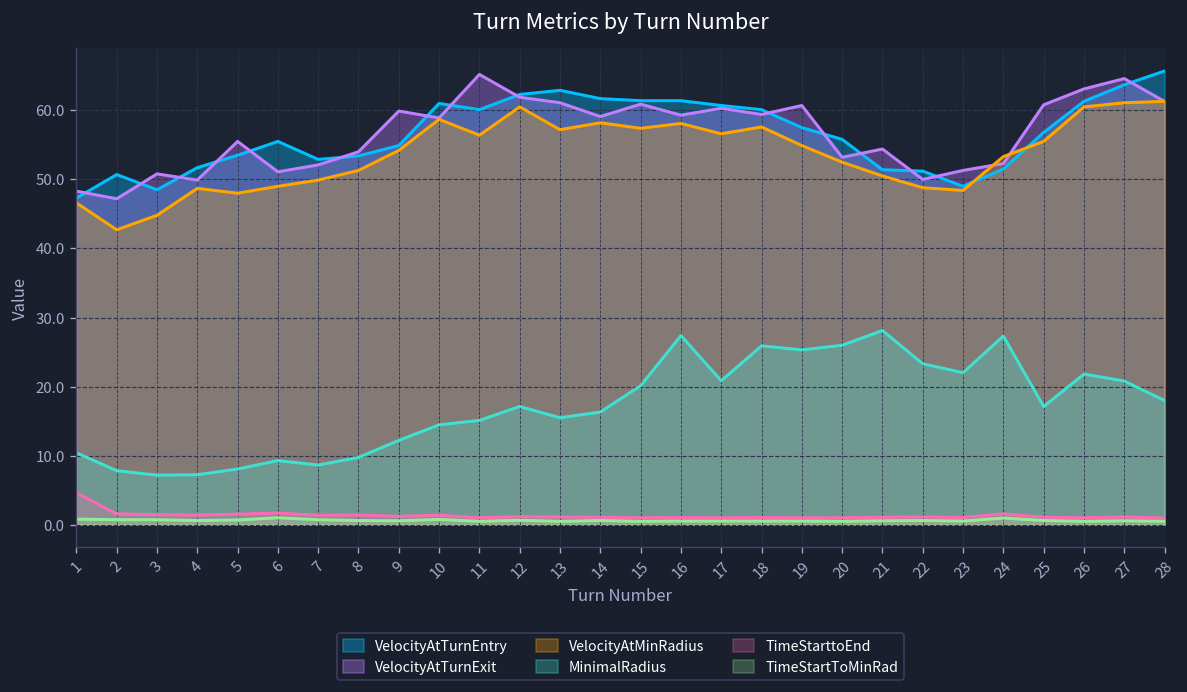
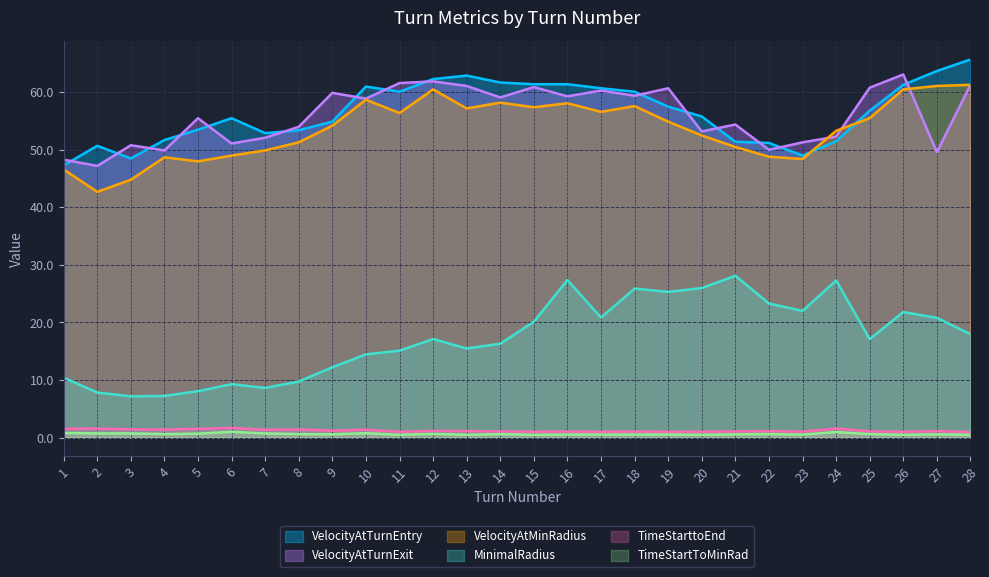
  {
    "VelocityAtTurnExit": {
      "1": 48,
      "2": 47,
      "3": 51,
      "4": 50,
      "5": 56,
      "6": 51,
      "7": 52,
      "8": 54,
      "9": 60,
-     "11": 65,
+     "11": 62,
      "13": 61,
      "14": 59,
      "15": 61,
      "16": 59,
      "18": 59,
      "19": 61,
      "20": 53,
      "21": 54,
      "22": 50,
      "23": 51,
      "24": 52,
      "25": 61,
      "26": 63,
-     "27": 65
+     "27": 50
    },
    "VelocityAtMinRadius": {
      "1": 47,
      "2": 43,
      "3": 45,
      "4": 49,
      "5": 48,
      "6": 49,
      "7": 50,
      "8": 51,
      "9": 54,
      "11": 56,
      "12": 61,
      "13": 57,
      "14": 58,
      "15": 57,
      "16": 58,
      "17": 57,
      "18": 58,
      "19": 55,
      "20": 53,
      "21": 51,
      "22": 49,
      "23": 48,
      "24": 53,
      "25": 56,
      "26": 61,
      "27": 61
    },
    "TimeStarttoEnd": {
-     "1": 5,
+     "1": 2,
      "2": 2,
      "3": 1,
      "4": 1,
      "5": 2,
      "6": 2,
      "7": 1,
      "8": 1,
      "9": 1,
      "10": 1,
      "11": 1,
      "12": 1,
      "13": 1,
      "14": 1,
      "15": 1,
      "16": 1,
      "17": 1,
      "18": 1,
      "19": 1,
      "20": 1,
      "21": 1,
      "22": 1,
      "23": 1,
      "24": 2,
      "25": 1,
      "26": 1,
      "27": 1,
      "28": 1
    }
  }
